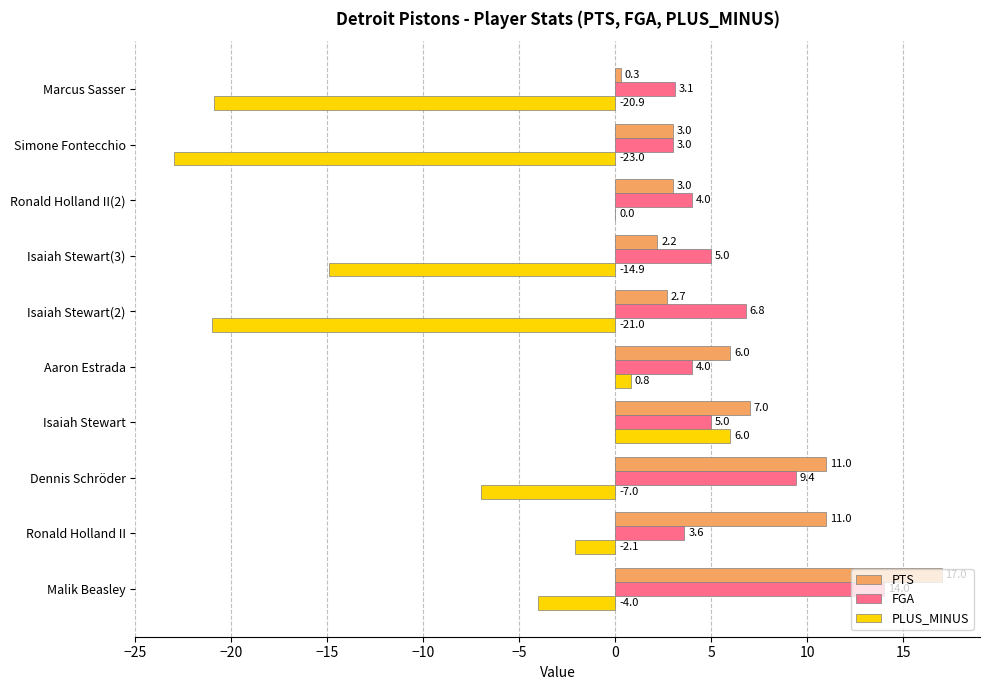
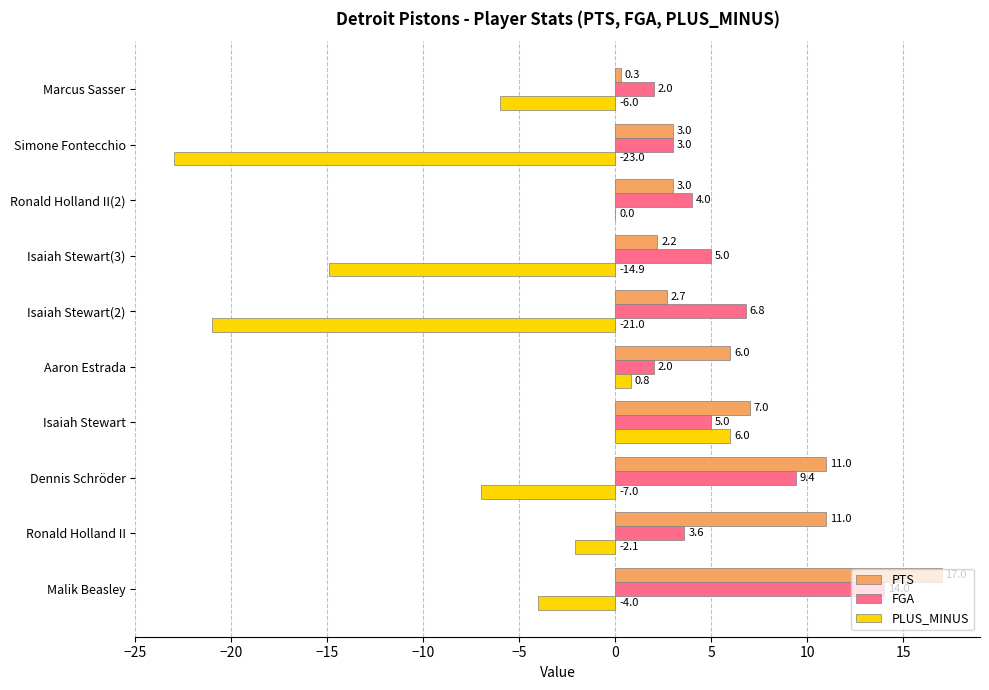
  {
    "PTS": {
      "Marcus Sasser": 0.3,
      "Simone Fontecchio": 3.0,
      "Ronald Holland II(2)": 3.0,
      "Isaiah Stewart(3)": 2.2,
      "Isaiah Stewart(2)": 2.7,
      "Aaron Estrada": 6.0,
      "Isaiah Stewart": 7.0,
      "Dennis Schröder": 11.0,
      "Ronald Holland II": 11.0
    },
    "FGA": {
-     "Marcus Sasser": 3.1,
+     "Marcus Sasser": 2.0,
      "Simone Fontecchio": 3.0,
      "Ronald Holland II(2)": 4.0,
      "Isaiah Stewart(3)": 5.0,
      "Isaiah Stewart(2)": 6.8,
-     "Aaron Estrada": 4.0,
+     "Aaron Estrada": 2.0,
      "Isaiah Stewart": 5.0,
      "Dennis Schröder": 9.4,
      "Ronald Holland II": 3.6
    },
    "PLUS_MINUS": {
-     "Marcus Sasser": -20.9,
+     "Marcus Sasser": -6.0,
      "Ronald Holland II(2)": 0.0,
      "Aaron Estrada": 0.8,
      "Isaiah Stewart": 6.0
    }
  }
